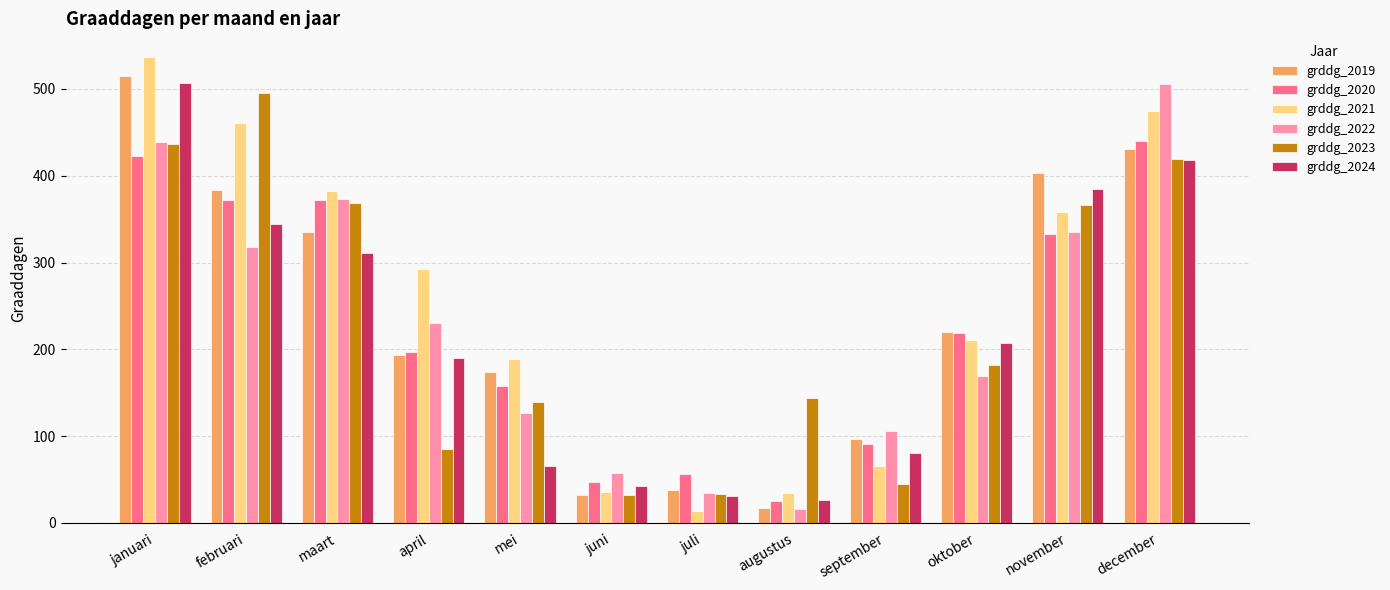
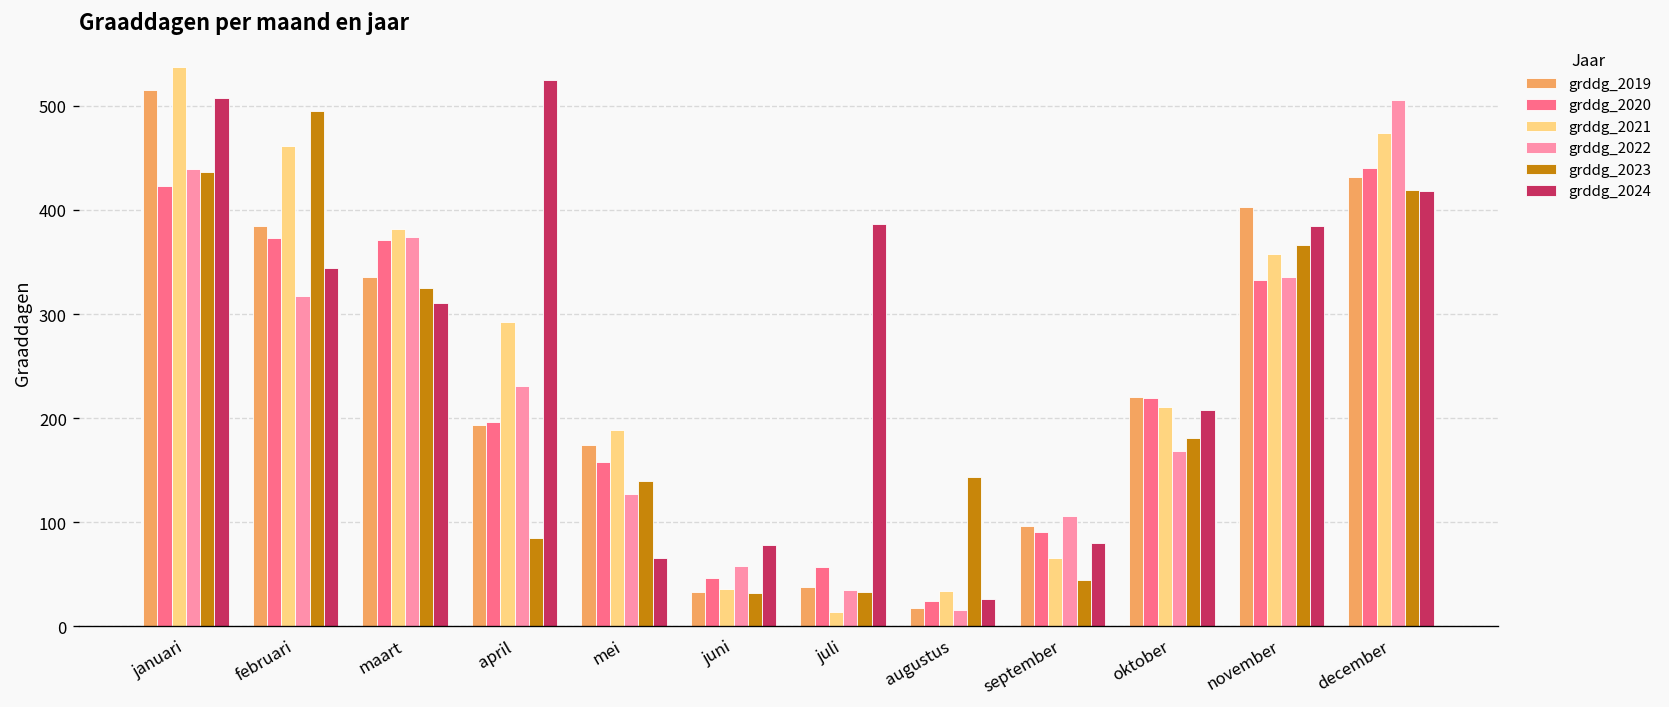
  {
    "grddg_2023": {
      "januari": 440,
      "februari": 500,
-     "maart": 370,
+     "maart": 330,
      "april": 90,
      "mei": 140,
      "juni": 30,
      "juli": 30,
      "augustus": 140,
      "september": 40,
      "oktober": 180,
      "november": 370,
      "december": 420
    },
    "grddg_2024": {
      "januari": 510,
      "februari": 340,
      "maart": 310,
-     "april": 190,
+     "april": 520,
      "mei": 70,
-     "juni": 40,
-     "juli": 30,
+     "juni": 80,
+     "juli": 390,
      "augustus": 30,
      "september": 80,
      "oktober": 210,
      "november": 380,
      "december": 420
    }
  }
